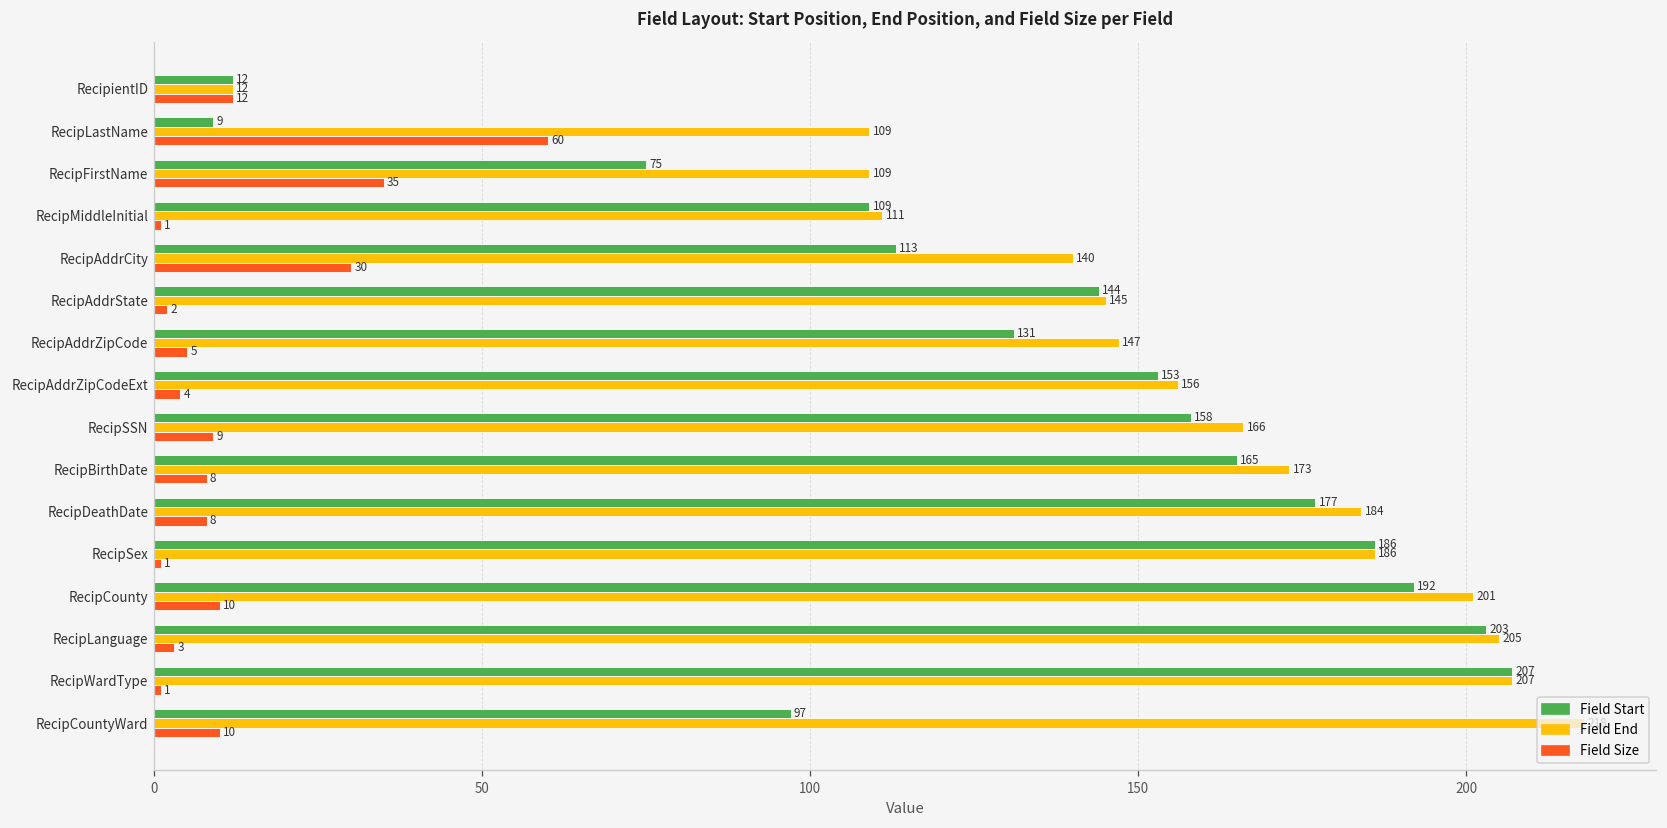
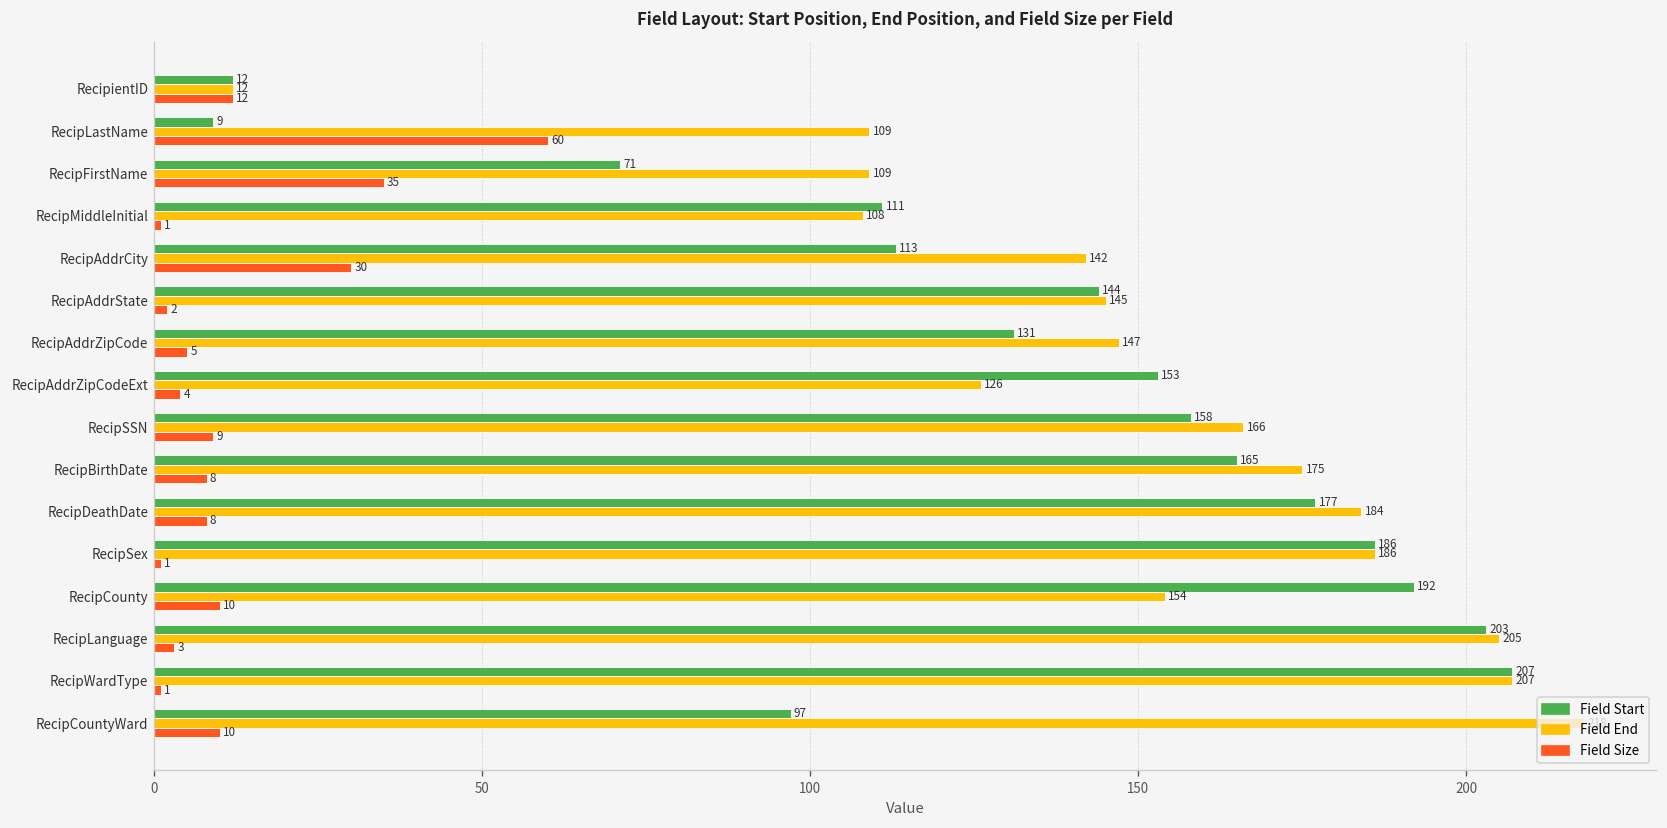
  {
    "Field Start": {
      "RecipLastName": 9,
-     "RecipFirstName": 75,
-     "RecipMiddleInitial": 109,
+     "RecipFirstName": 71,
+     "RecipMiddleInitial": 111,
      "RecipAddrCity": 113,
      "RecipAddrZipCode": 131,
      "RecipAddrZipCodeExt": 153,
      "RecipSSN": 158,
      "RecipBirthDate": 165,
      "RecipDeathDate": 177,
      "RecipCounty": 192,
      "RecipLanguage": 203,
      "RecipCountyWard": 97
    },
    "Field End": {
      "RecipLastName": 109,
      "RecipFirstName": 109,
-     "RecipMiddleInitial": 111,
-     "RecipAddrCity": 140,
+     "RecipMiddleInitial": 108,
+     "RecipAddrCity": 142,
      "RecipAddrZipCode": 147,
-     "RecipAddrZipCodeExt": 156,
+     "RecipAddrZipCodeExt": 126,
      "RecipSSN": 166,
-     "RecipBirthDate": 173,
+     "RecipBirthDate": 175,
      "RecipDeathDate": 184,
-     "RecipCounty": 201,
+     "RecipCounty": 154,
      "RecipLanguage": 205
    },
    "Field Size": {
      "RecipLastName": 60,
      "RecipFirstName": 35,
      "RecipMiddleInitial": 1,
      "RecipAddrCity": 30,
      "RecipAddrState": 2,
      "RecipAddrZipCode": 5,
      "RecipAddrZipCodeExt": 4,
      "RecipSSN": 9,
      "RecipBirthDate": 8,
      "RecipDeathDate": 8,
      "RecipSex": 1,
      "RecipCounty": 10,
      "RecipLanguage": 3,
      "RecipWardType": 1,
      "RecipCountyWard": 10
    }
  }
